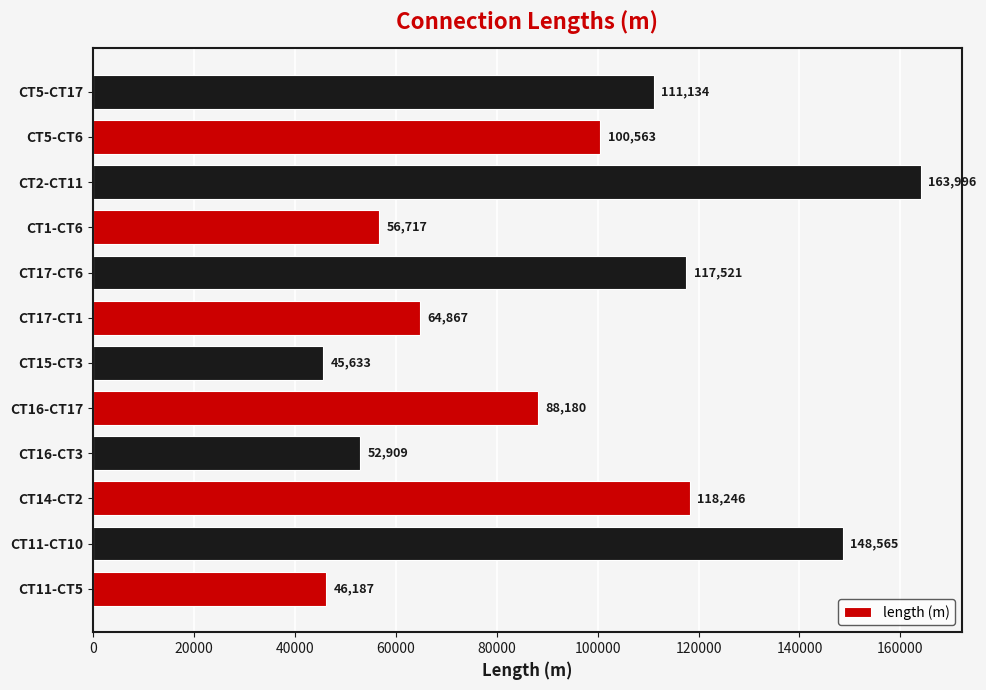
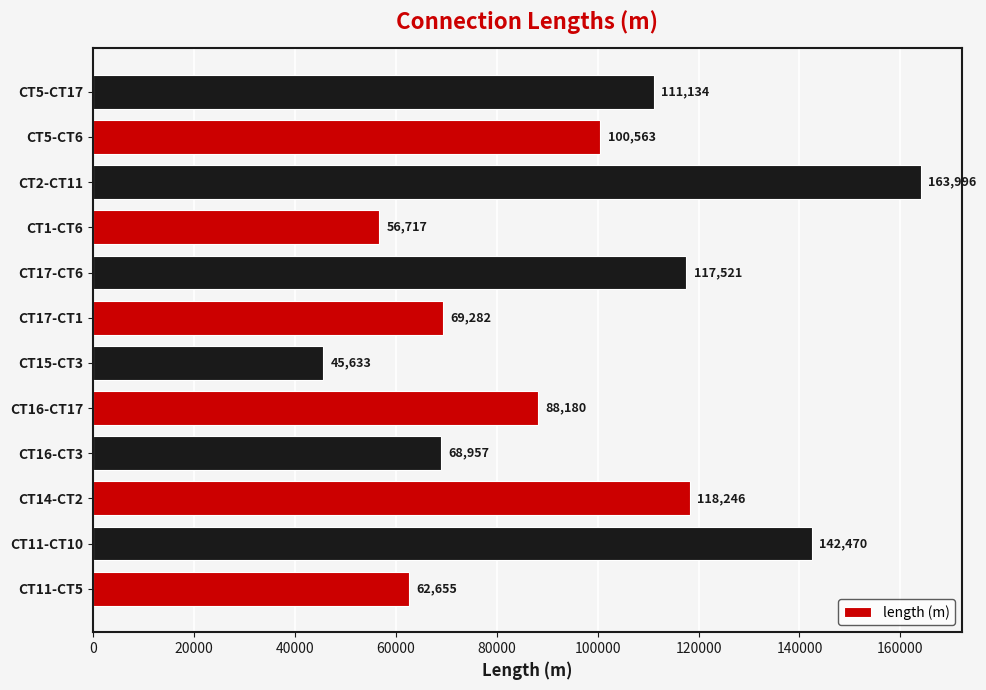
  {
    "CT5-CT17": "111,134",
    "CT5-CT6": "100,563",
    "CT2-CT11": "163,996",
    "CT1-CT6": "56,717",
    "CT17-CT6": "117,521",
-   "CT17-CT1": "64,867",
+   "CT17-CT1": "69,282",
    "CT15-CT3": "45,633",
    "CT16-CT17": "88,180",
-   "CT16-CT3": "52,909",
+   "CT16-CT3": "68,957",
    "CT14-CT2": "118,246",
-   "CT11-CT10": "148,565",
-   "CT11-CT5": "46,187"
+   "CT11-CT10": "142,470",
+   "CT11-CT5": "62,655"
  }
